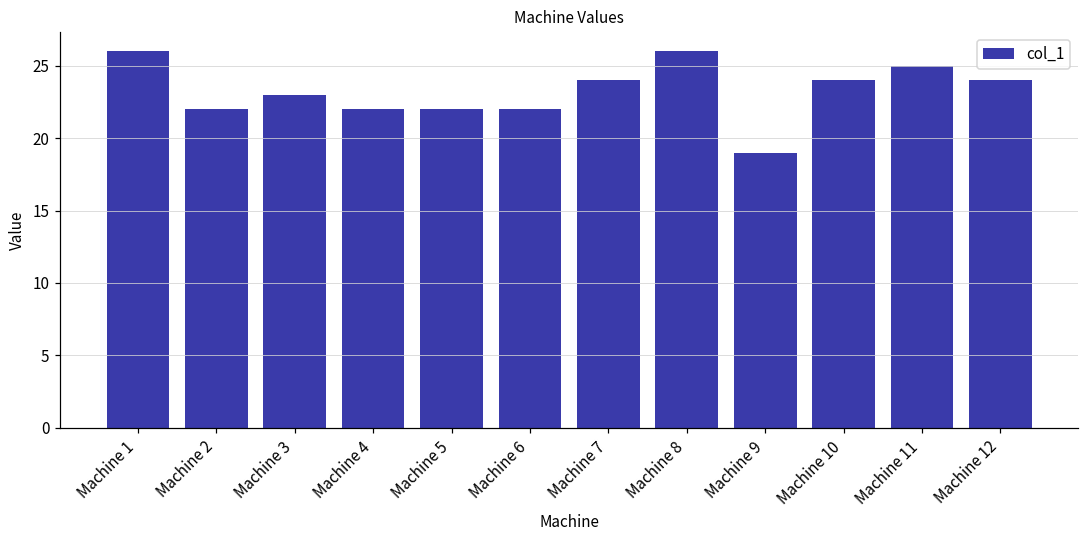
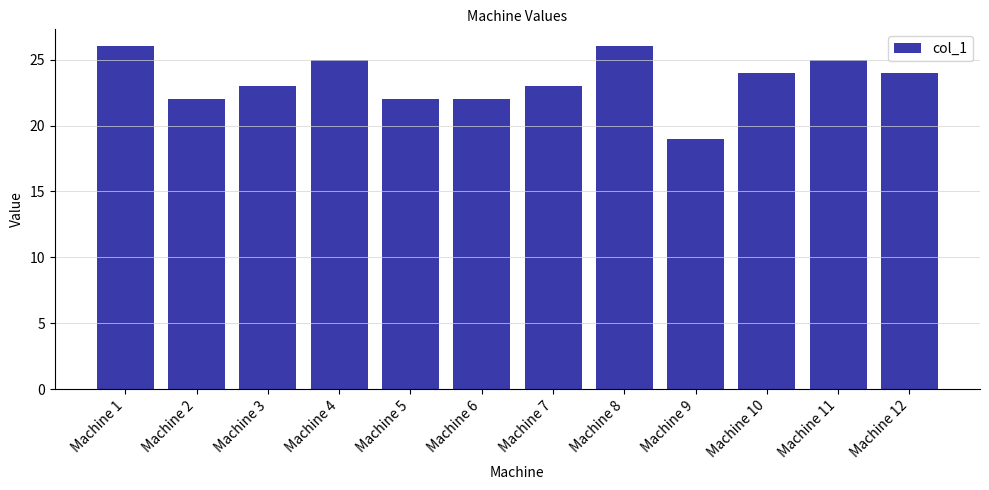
  {
    "Machine 1": 26,
    "Machine 2": 22,
    "Machine 3": 23,
-   "Machine 4": 22,
+   "Machine 4": 25,
    "Machine 5": 22,
    "Machine 6": 22,
-   "Machine 7": 24,
+   "Machine 7": 23,
    "Machine 8": 26,
    "Machine 9": 19,
    "Machine 10": 24,
    "Machine 11": 25,
    "Machine 12": 24
  }
